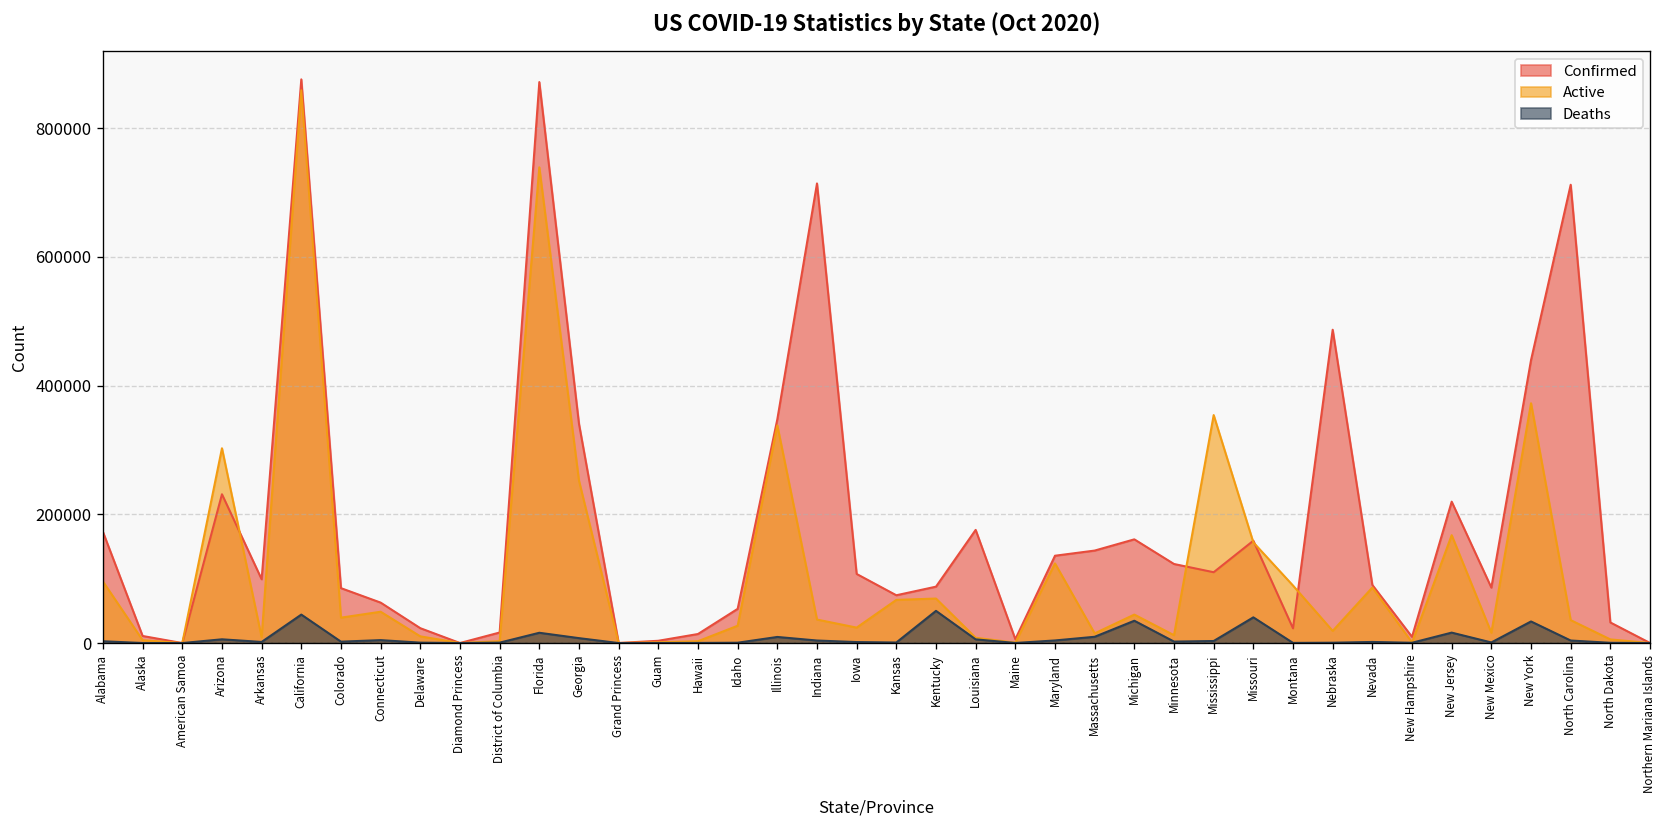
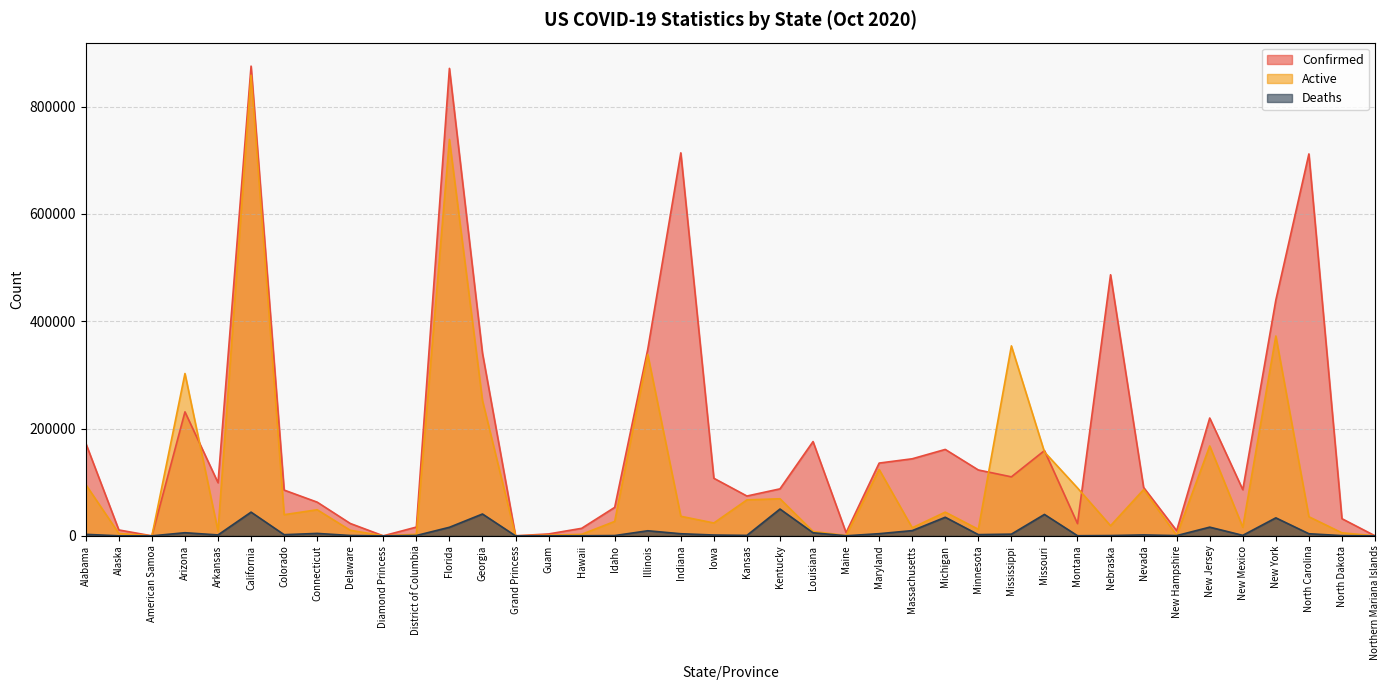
  {
    "Confirmed": {
      "Alabama": 170000,
      "Alaska": 10000,
      "Arizona": 230000,
      "Arkansas": 100000,
      "California": 880000,
      "Colorado": 90000,
      "Connecticut": 60000,
      "Delaware": 20000,
      "District of Columbia": 20000,
      "Florida": 870000,
      "Georgia": 340000,
      "Hawaii": 10000,
      "Idaho": 50000,
      "Illinois": 350000,
      "Indiana": 710000,
      "Iowa": 110000,
      "Kansas": 70000,
      "Kentucky": 90000,
      "Louisiana": 180000,
      "Maine": 10000,
      "Maryland": 140000,
      "Massachusetts": 140000,
      "Michigan": 160000,
      "Minnesota": 120000,
      "Mississippi": 110000,
      "Montana": 20000,
      "Nebraska": 490000,
      "New Hampshire": 10000,
      "New Jersey": 220000,
      "New Mexico": 90000,
      "New York": 440000,
      "North Carolina": 710000,
      "North Dakota": 30000
    },
    "Active": {
      "Alabama": 100000,
      "Arizona": 300000,
      "Arkansas": 10000,
      "California": 860000,
      "Colorado": 40000,
      "Connecticut": 50000,
      "Delaware": 10000,
      "Florida": 740000,
      "Georgia": 250000,
      "Idaho": 30000,
      "Illinois": 340000,
      "Indiana": 40000,
      "Iowa": 20000,
      "Kansas": 70000,
      "Kentucky": 70000,
      "Maryland": 120000,
      "Massachusetts": 20000,
      "Michigan": 40000,
      "Minnesota": 10000,
      "Mississippi": 350000,
      "Montana": 90000,
      "Nebraska": 20000,
      "New Jersey": 170000,
      "New Mexico": 20000,
      "New York": 370000,
      "North Carolina": 40000,
      "North Dakota": 10000
    },
    "Deaths": {
      "Alabama": 0,
      "Arizona": 10000,
      "Arkansas": 0,
      "California": 40000,
      "Colorado": 0,
      "Connecticut": 0,
      "Delaware": 0,
      "Florida": 20000,
-     "Georgia": 10000,
+     "Georgia": 40000,
      "Idaho": 0,
      "Illinois": 10000,
      "Indiana": 0,
      "Iowa": 0,
      "Kansas": 0,
      "Kentucky": 50000,
      "Maryland": 0,
      "Massachusetts": 10000,
      "Michigan": 30000,
      "Minnesota": 0,
      "Mississippi": 0,
      "Missouri": 40000,
      "Montana": 0,
      "Nebraska": 0,
      "Nevada": 0,
      "New Jersey": 20000,
      "New Mexico": 0,
      "New York": 30000,
      "North Carolina": 0,
      "North Dakota": 0
    }
  }
